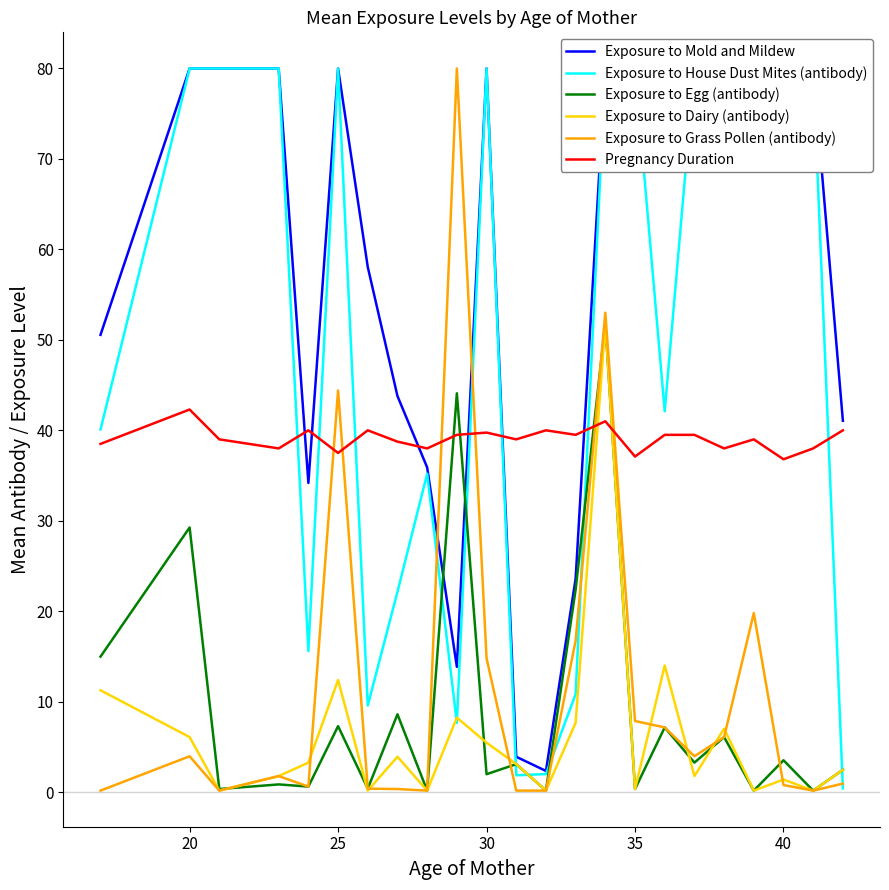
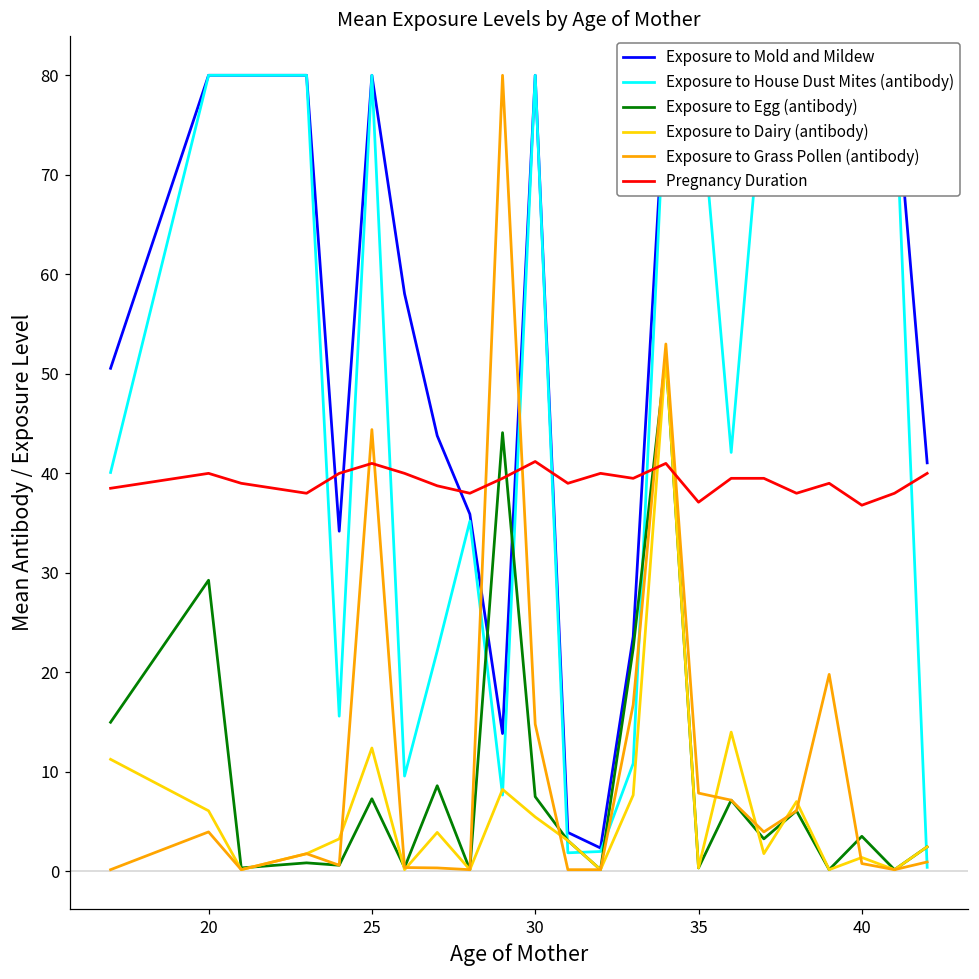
  {
    "Exposure to Egg (antibody)": {
      "20": 29,
      "25": 7,
-     "30": 2,
+     "30": 8,
      "40": 4
    },
    "Pregnancy Duration": {
-     "20": 42,
-     "25": 38,
-     "30": 40,
+     "20": 40,
+     "25": 41,
+     "30": 41,
      "35": 37,
      "40": 37
    }
  }
